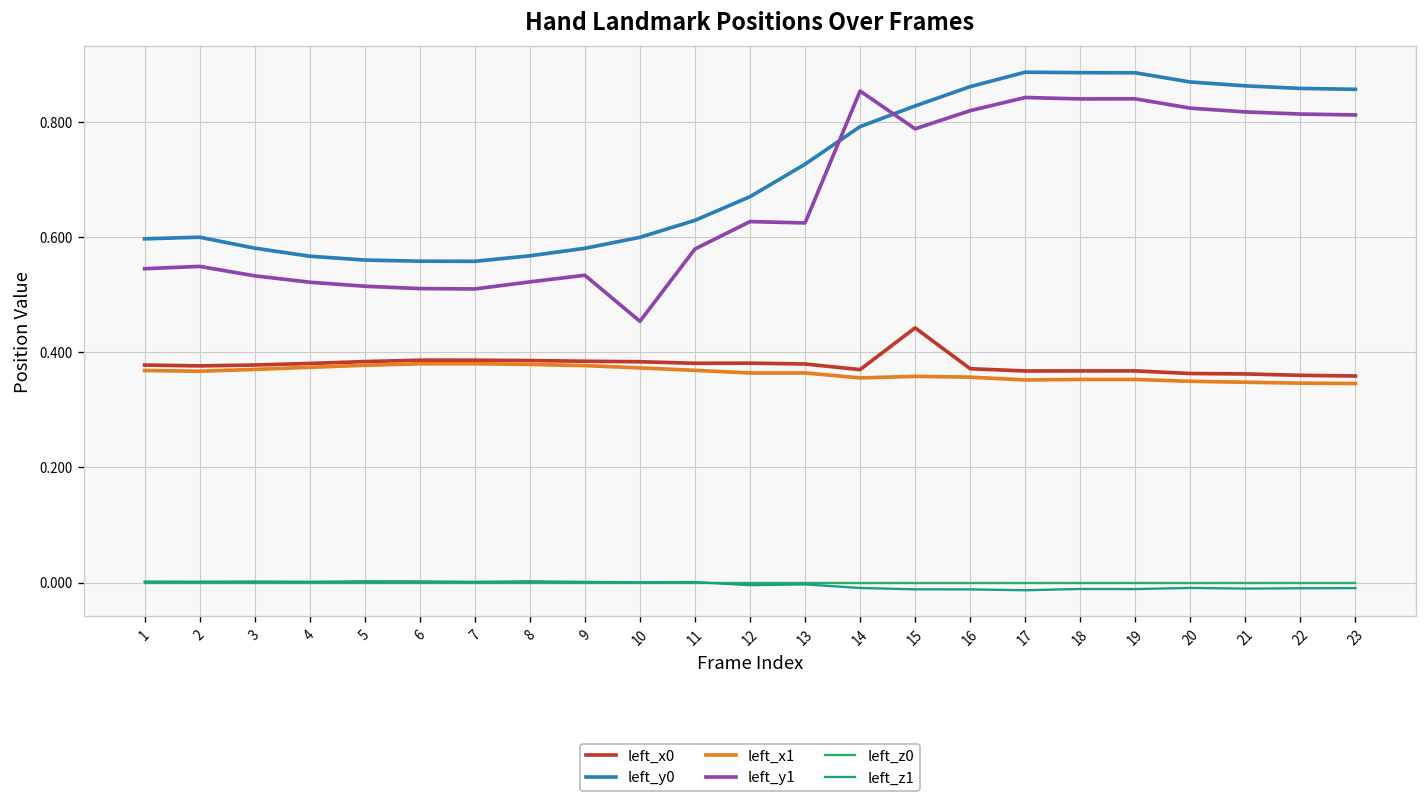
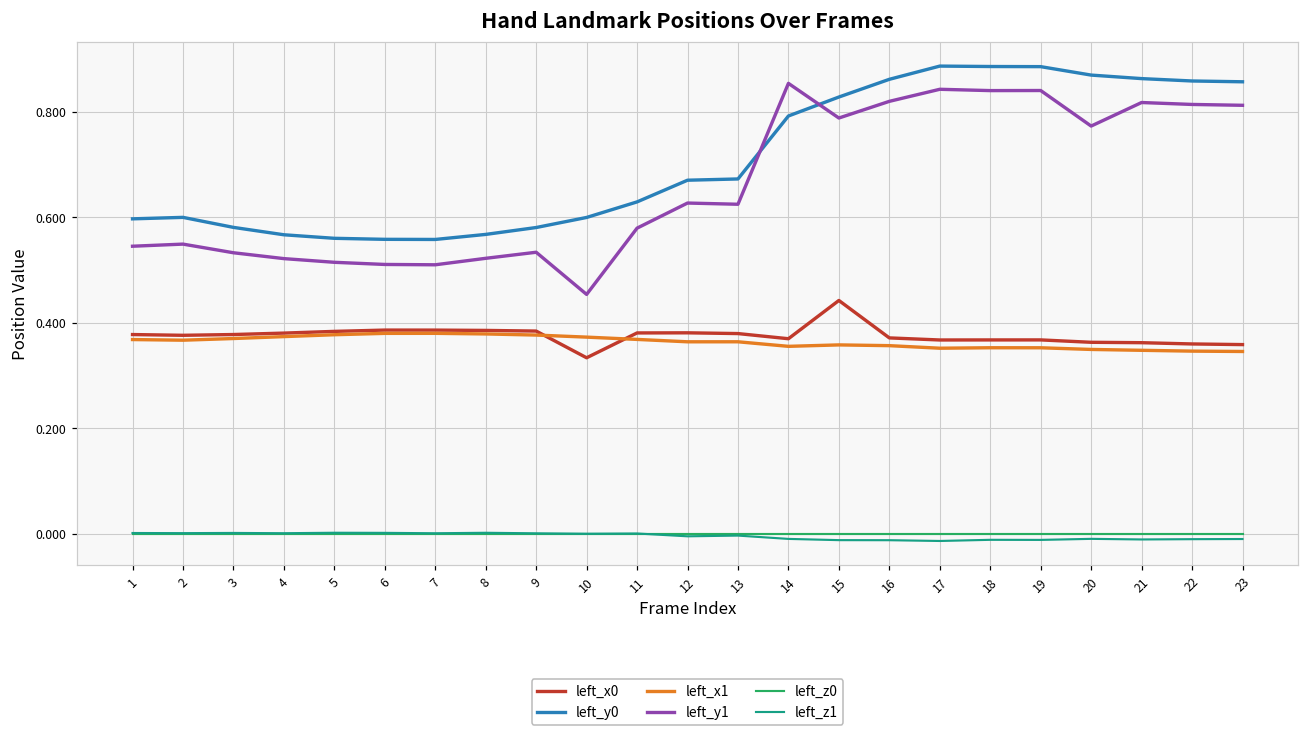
  {
    "left_x0": {
      "1": 0.38,
      "2": 0.38,
      "3": 0.38,
      "4": 0.38,
      "5": 0.38,
      "6": 0.39,
      "7": 0.39,
      "8": 0.39,
      "9": 0.38,
-     "10": 0.38,
+     "10": 0.33,
      "11": 0.38,
      "12": 0.38,
      "13": 0.38,
      "14": 0.37,
      "15": 0.44,
      "16": 0.37,
      "17": 0.37,
      "18": 0.37,
      "19": 0.37,
      "20": 0.36,
      "21": 0.36,
      "22": 0.36,
      "23": 0.36
    },
    "left_y0": {
      "1": 0.60,
      "2": 0.60,
      "3": 0.58,
      "4": 0.57,
      "5": 0.56,
      "6": 0.56,
      "7": 0.56,
      "8": 0.57,
      "9": 0.58,
      "10": 0.60,
      "11": 0.63,
      "12": 0.67,
-     "13": 0.73,
+     "13": 0.67,
      "14": 0.79,
      "15": 0.83,
      "16": 0.86,
      "17": 0.89,
      "18": 0.89,
      "19": 0.89,
      "20": 0.87,
      "21": 0.86,
      "22": 0.86,
      "23": 0.86
    },
    "left_x1": {
      "1": 0.37,
      "2": 0.37,
      "3": 0.37,
      "4": 0.37,
      "5": 0.38,
      "6": 0.38,
      "7": 0.38,
      "8": 0.38,
      "9": 0.38,
      "10": 0.37,
      "11": 0.37,
      "12": 0.36,
      "13": 0.36,
      "14": 0.36,
      "15": 0.36,
      "16": 0.36,
      "17": 0.35,
      "18": 0.35,
      "19": 0.35,
      "20": 0.35,
      "21": 0.35,
      "22": 0.35,
      "23": 0.35
    },
    "left_y1": {
      "1": 0.55,
      "2": 0.55,
      "3": 0.53,
      "4": 0.52,
      "5": 0.51,
      "6": 0.51,
      "7": 0.51,
      "8": 0.52,
      "9": 0.53,
      "10": 0.45,
      "11": 0.58,
      "12": 0.63,
      "13": 0.62,
      "14": 0.85,
      "15": 0.79,
      "16": 0.82,
      "17": 0.84,
      "18": 0.84,
      "19": 0.84,
-     "20": 0.82,
+     "20": 0.77,
      "21": 0.82,
      "22": 0.81,
      "23": 0.81
    }
  }
